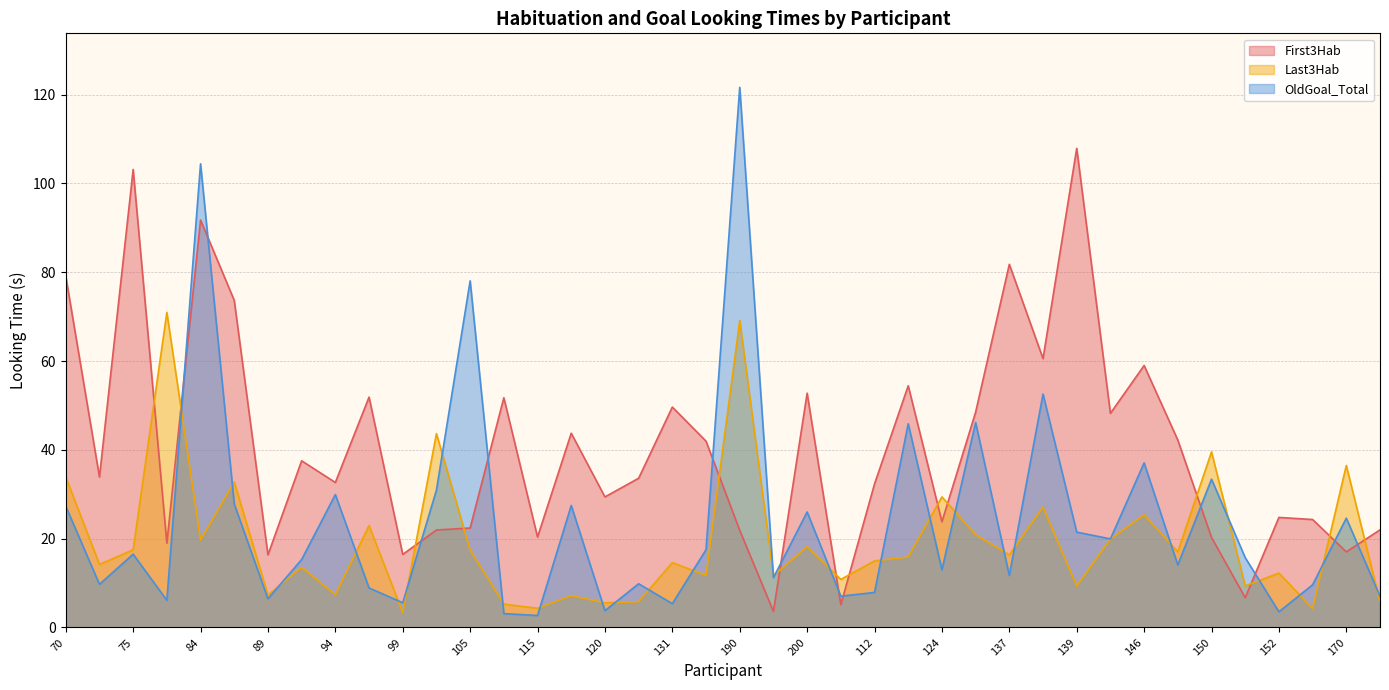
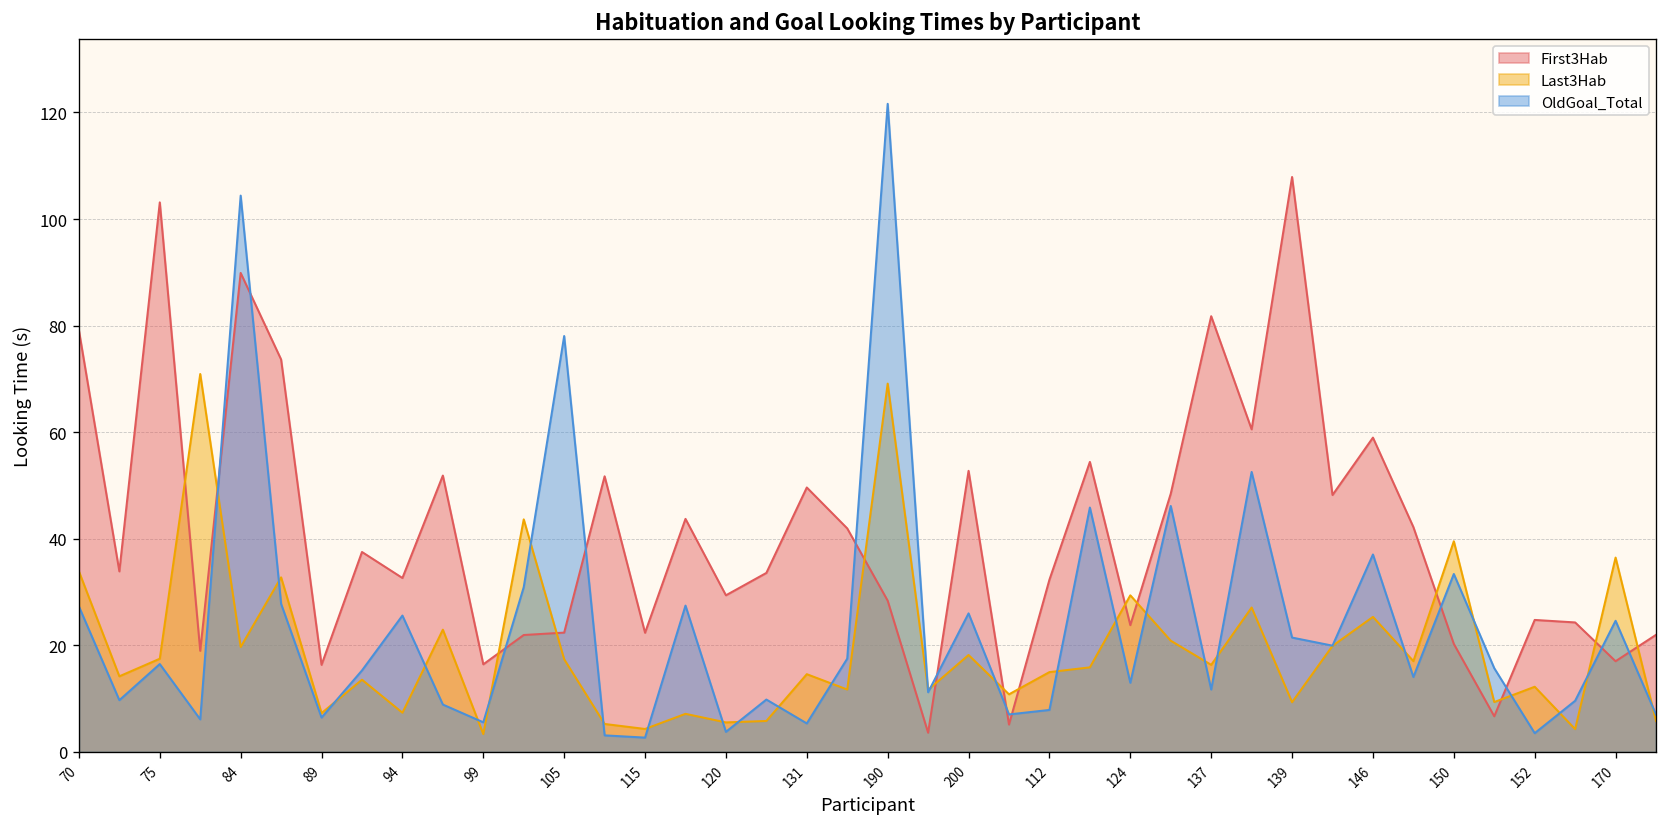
  {
    "First3Hab": {
      "70": 79,
      "75": 103,
-     "84": 92,
+     "84": 90,
      "89": 16,
      "94": 33,
      "99": 16,
      "105": 22,
-     "115": 20,
+     "115": 22,
      "120": 29,
      "131": 50,
-     "190": 22,
+     "190": 28,
      "200": 53,
      "112": 32,
      "124": 24,
      "137": 82,
      "146": 59,
      "150": 20,
      "152": 25,
      "170": 17
    },
    "Last3Hab": {
      "70": 34,
      "75": 18,
      "84": 20,
      "89": 7,
      "94": 7,
      "99": 3,
      "105": 17,
      "115": 4,
      "120": 6,
      "131": 15,
      "190": 69,
      "200": 18,
      "112": 15,
      "124": 29,
      "137": 16,
      "146": 25,
      "150": 40,
      "152": 12,
      "170": 36
    },
    "OldGoal_Total": {
      "70": 27,
      "75": 17,
      "84": 104,
      "89": 6,
-     "94": 30,
+     "94": 26,
      "99": 6,
      "105": 78,
      "115": 3,
      "120": 4,
      "131": 5,
      "190": 122,
      "200": 26,
      "112": 8,
      "124": 13,
      "137": 12,
      "146": 37,
      "150": 33,
      "152": 4,
      "170": 25
    }
  }
